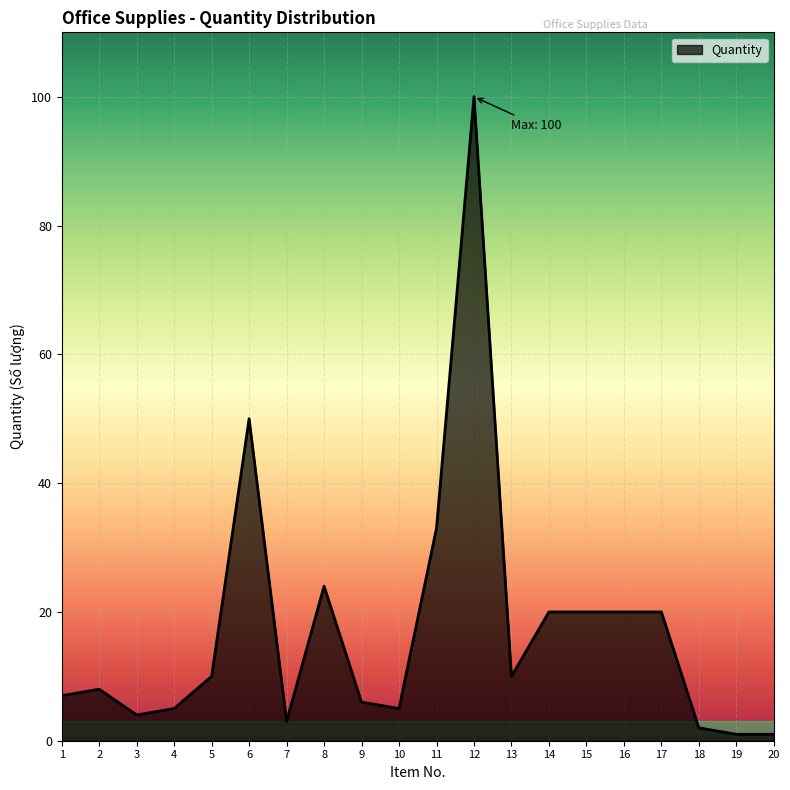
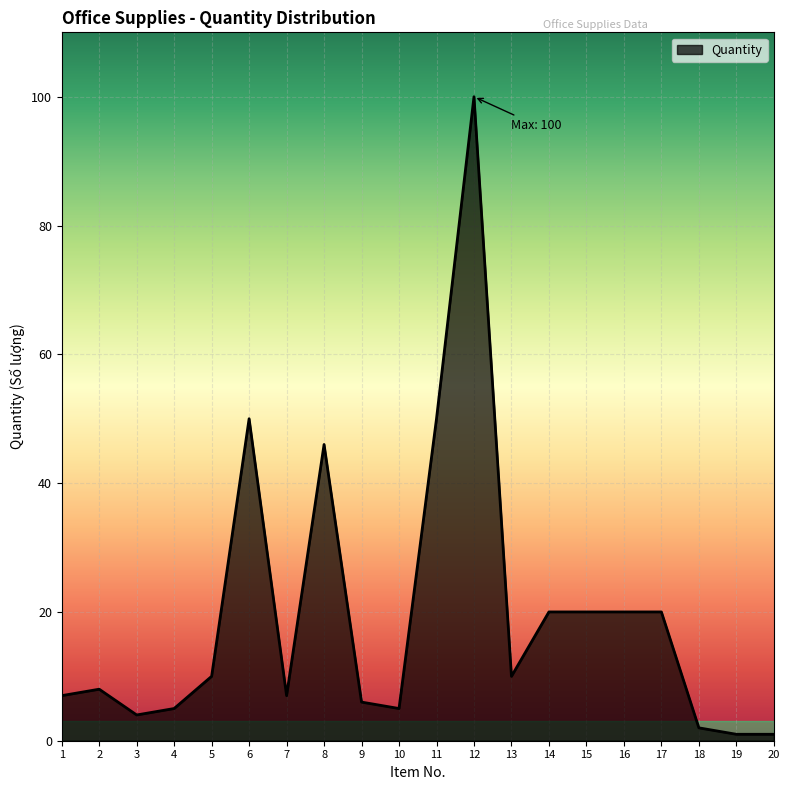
  {
    "1": 7,
    "2": 8,
    "3": 4,
    "4": 5,
    "5": 10,
    "6": 50,
-   "7": 3,
-   "8": 24,
+   "7": 7,
+   "8": 46,
    "9": 6,
    "10": 5,
-   "11": 33,
+   "11": 50,
    "13": 10,
    "14": 20,
    "15": 20,
    "16": 20,
    "17": 20,
    "18": 2,
    "19": 1,
    "20": 1
  }
